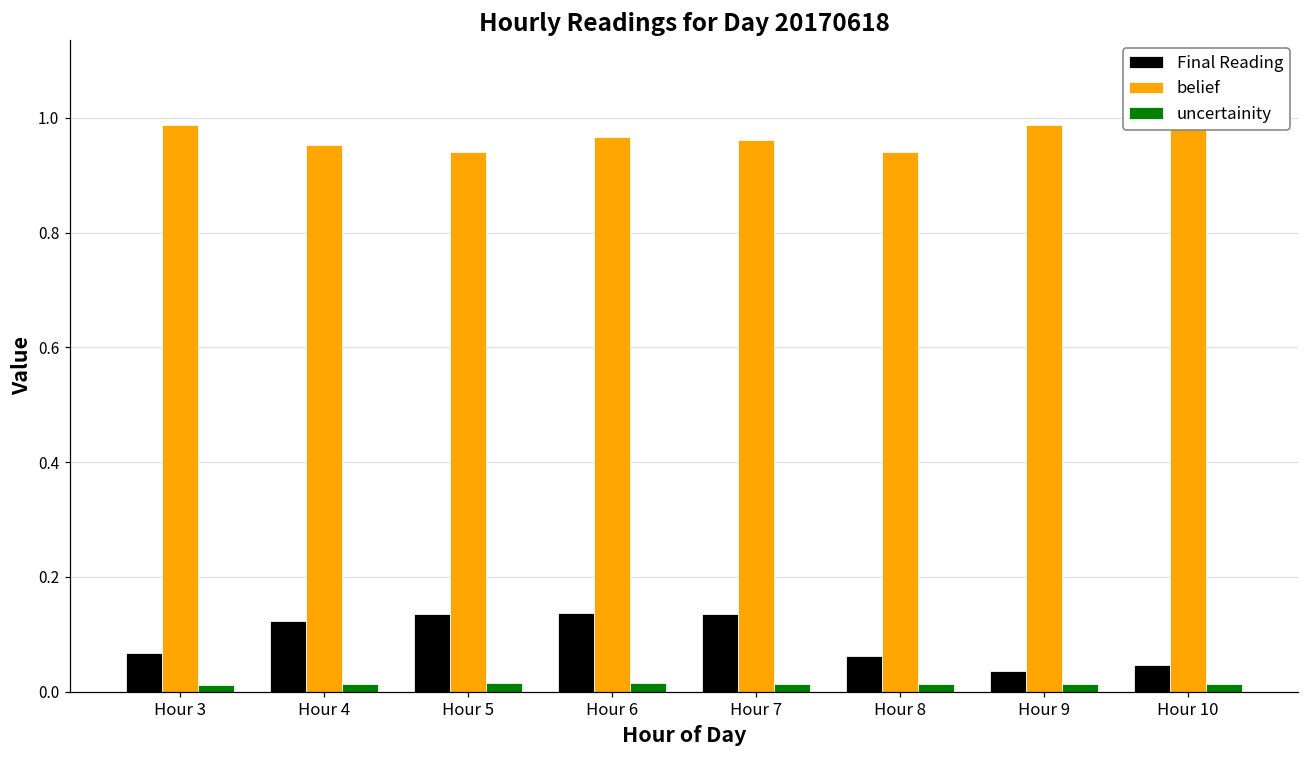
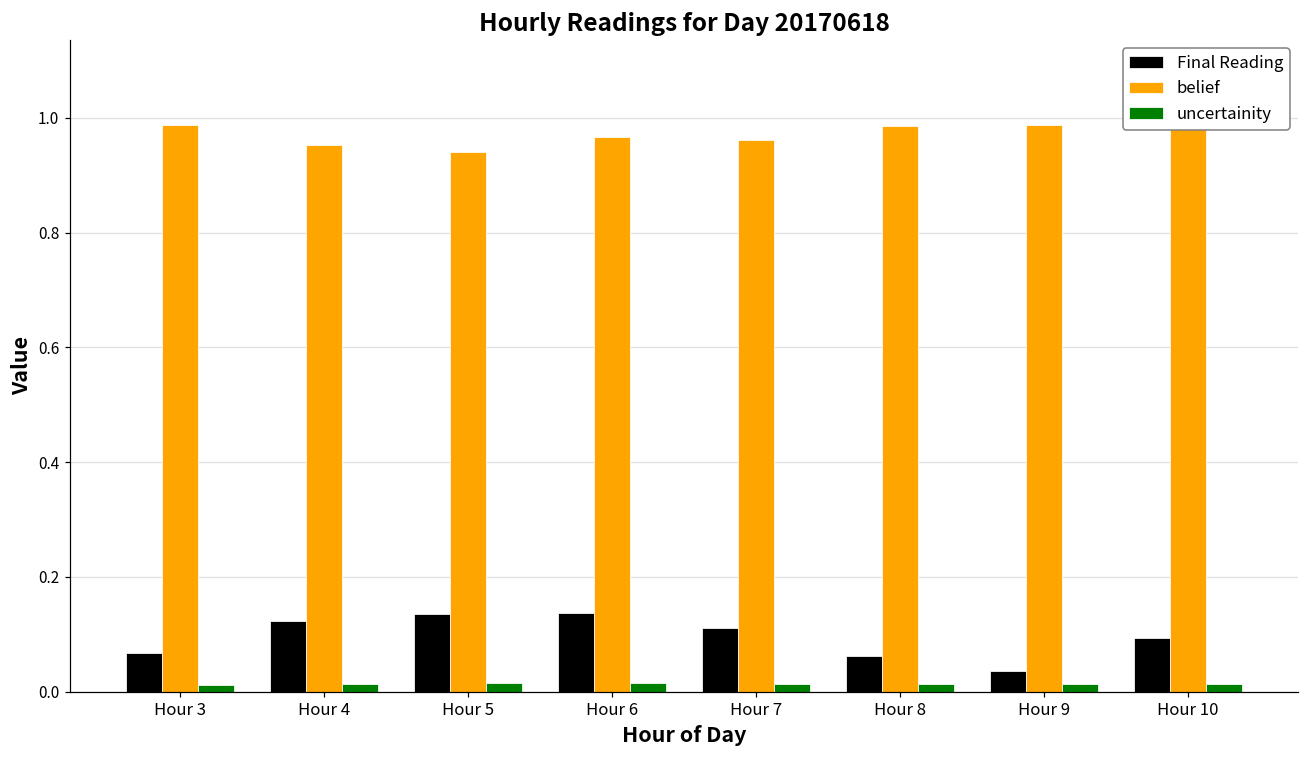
  {
    "Final Reading": {
      "Hour 3": 0.07,
      "Hour 4": 0.12,
      "Hour 5": 0.13,
      "Hour 6": 0.14,
-     "Hour 7": 0.14,
+     "Hour 7": 0.11,
      "Hour 8": 0.06,
      "Hour 9": 0.04,
-     "Hour 10": 0.05
+     "Hour 10": 0.09
    },
    "belief": {
      "Hour 3": 0.99,
      "Hour 4": 0.95,
      "Hour 5": 0.94,
      "Hour 6": 0.97,
      "Hour 7": 0.96,
-     "Hour 8": 0.94,
+     "Hour 8": 0.99,
      "Hour 9": 0.99
    },
    "uncertainity": {
      "Hour 3": 0.01,
      "Hour 4": 0.01,
      "Hour 5": 0.01,
      "Hour 6": 0.01,
      "Hour 7": 0.01,
      "Hour 8": 0.01,
      "Hour 9": 0.01,
      "Hour 10": 0.01
    }
  }
